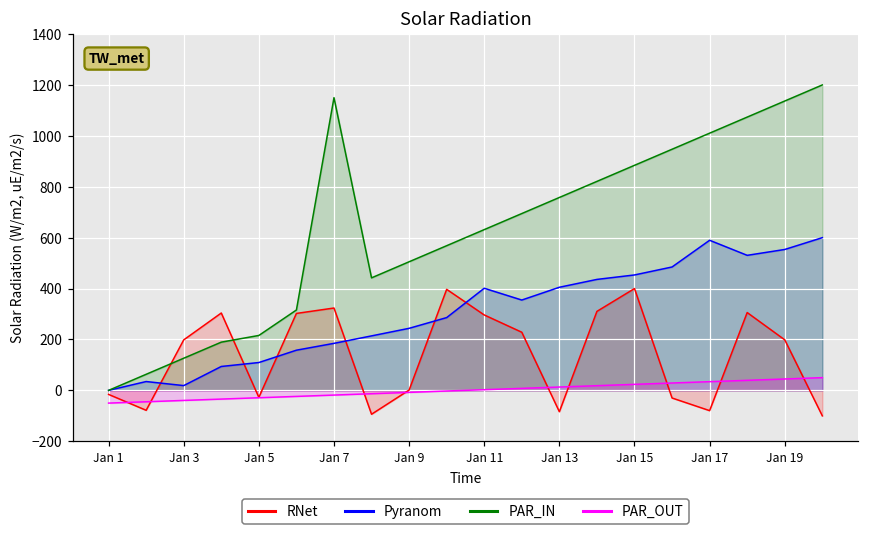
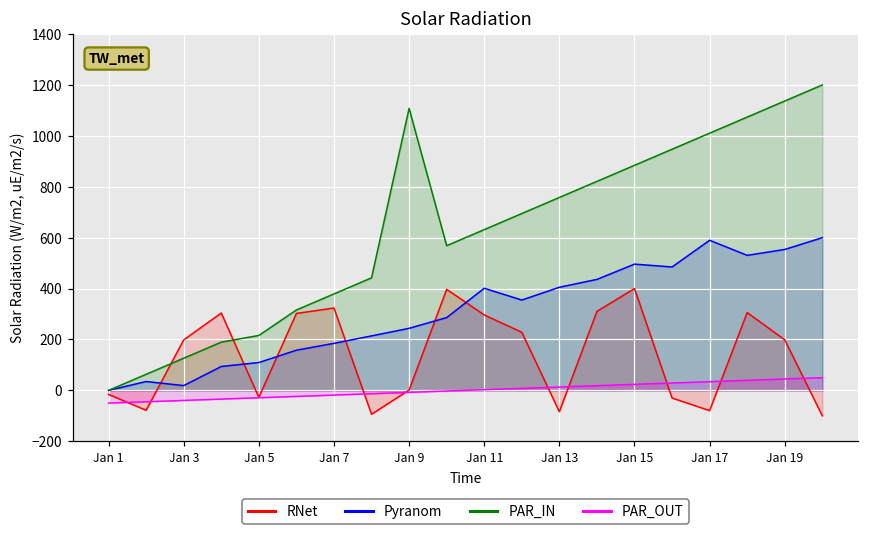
  {
    "Pyranom": {
      "Jan 3": 20,
      "Jan 5": 110,
      "Jan 7": 180,
      "Jan 9": 240,
      "Jan 11": 400,
      "Jan 13": 410,
-     "Jan 15": 450,
+     "Jan 15": 500,
      "Jan 17": 590,
      "Jan 19": 550
    },
    "PAR_IN": {
      "Jan 3": 130,
      "Jan 5": 220,
-     "Jan 7": 1150,
-     "Jan 9": 510,
+     "Jan 7": 380,
+     "Jan 9": 1110,
      "Jan 11": 630,
      "Jan 13": 760,
      "Jan 15": 880,
      "Jan 17": 1010,
      "Jan 19": 1140
    }
  }
